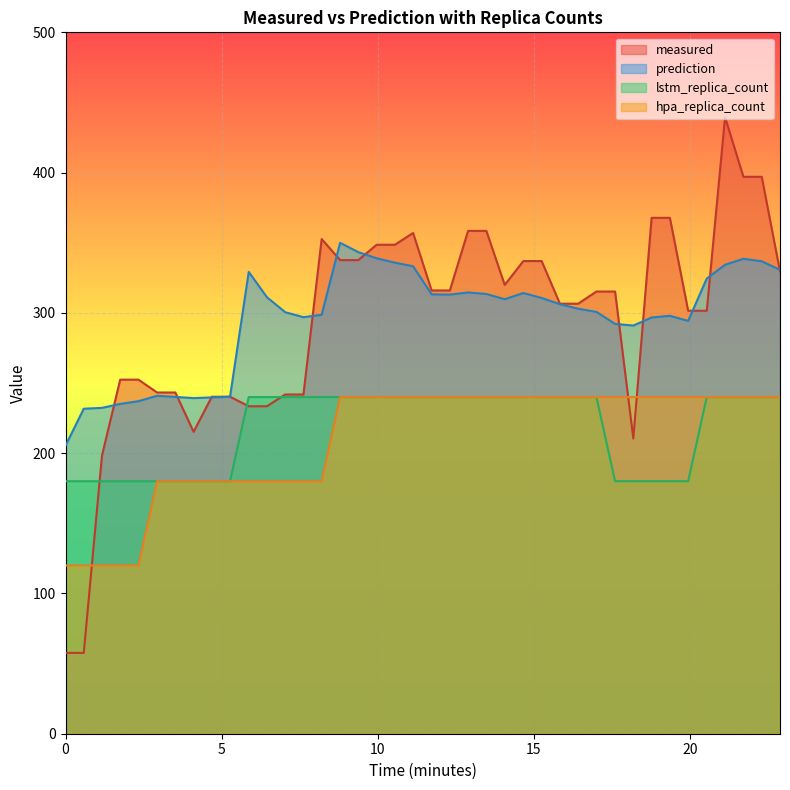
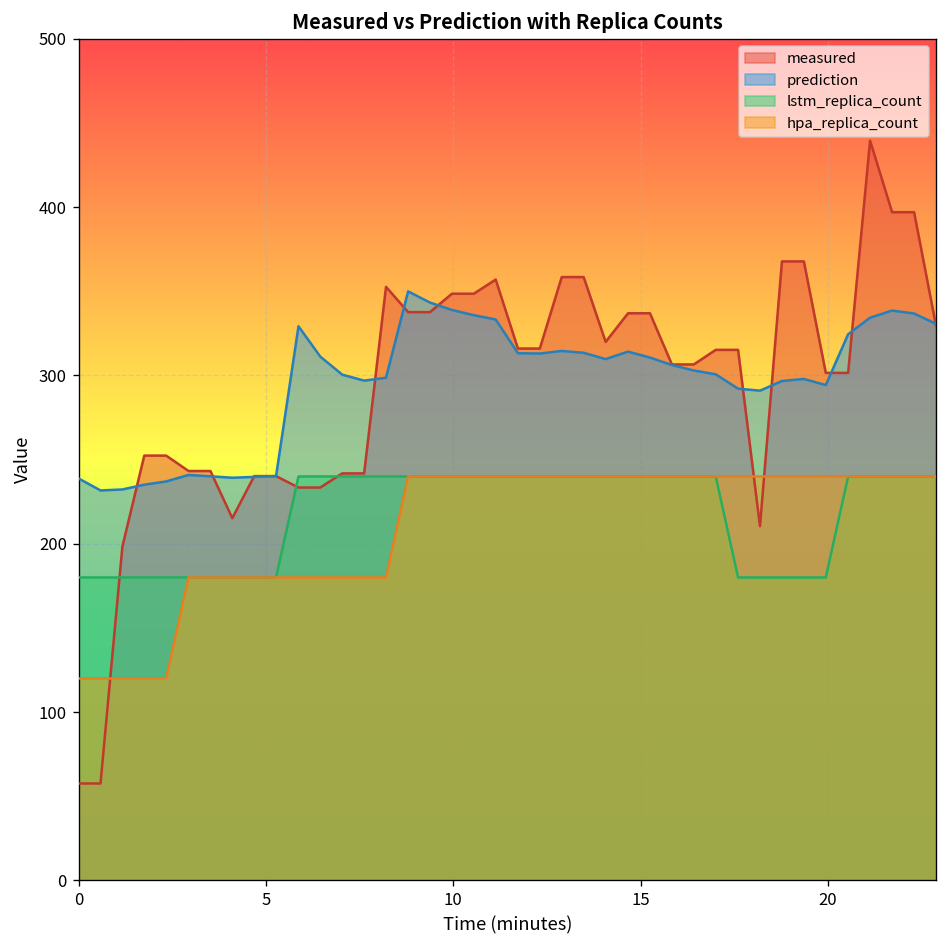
  {
    "measured": {
      "0": 58
    },
    "prediction": {
-     "0": 205
+     "0": 239
    },
    "lstm_replica_count": {
      "0": 180
    },
    "hpa_replica_count": {
      "0": 120
    }
  }
